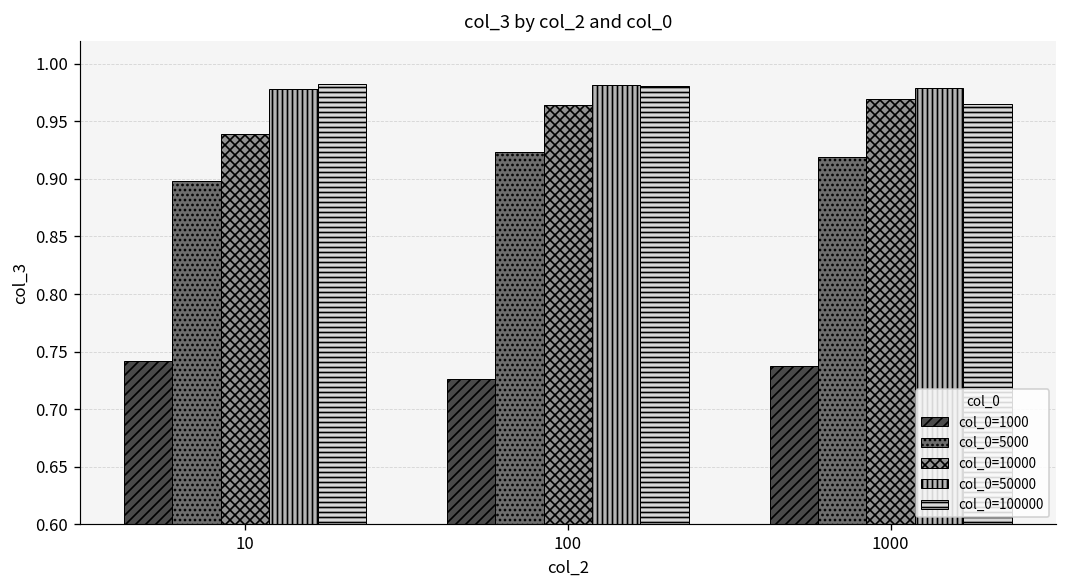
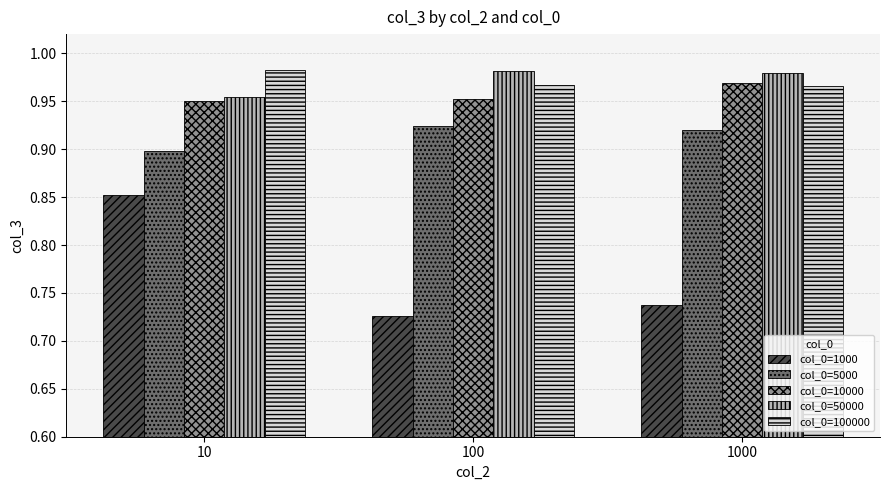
  {
    "col_0=1000": {
-     "10": 0.74,
+     "10": 0.85,
      "100": 0.73,
      "1000": 0.74
    },
    "col_0=5000": {
      "10": 0.90,
      "100": 0.92,
      "1000": 0.92
    },
    "col_0=10000": {
-     "10": 0.94,
-     "100": 0.96,
+     "10": 0.95,
+     "100": 0.95,
      "1000": 0.97
    },
    "col_0=50000": {
-     "10": 0.98,
+     "10": 0.95,
      "100": 0.98,
      "1000": 0.98
    },
    "col_0=100000": {
      "10": 0.98,
-     "100": 0.98,
+     "100": 0.97,
      "1000": 0.97
    }
  }
